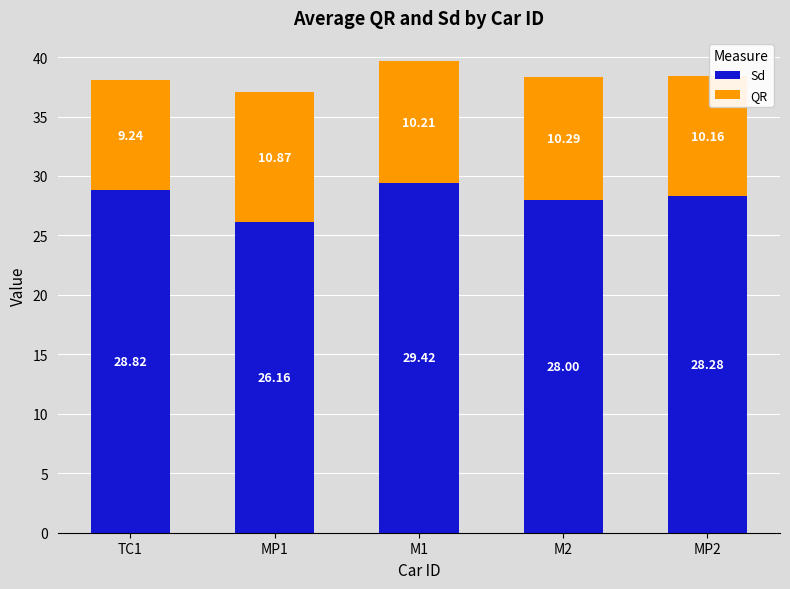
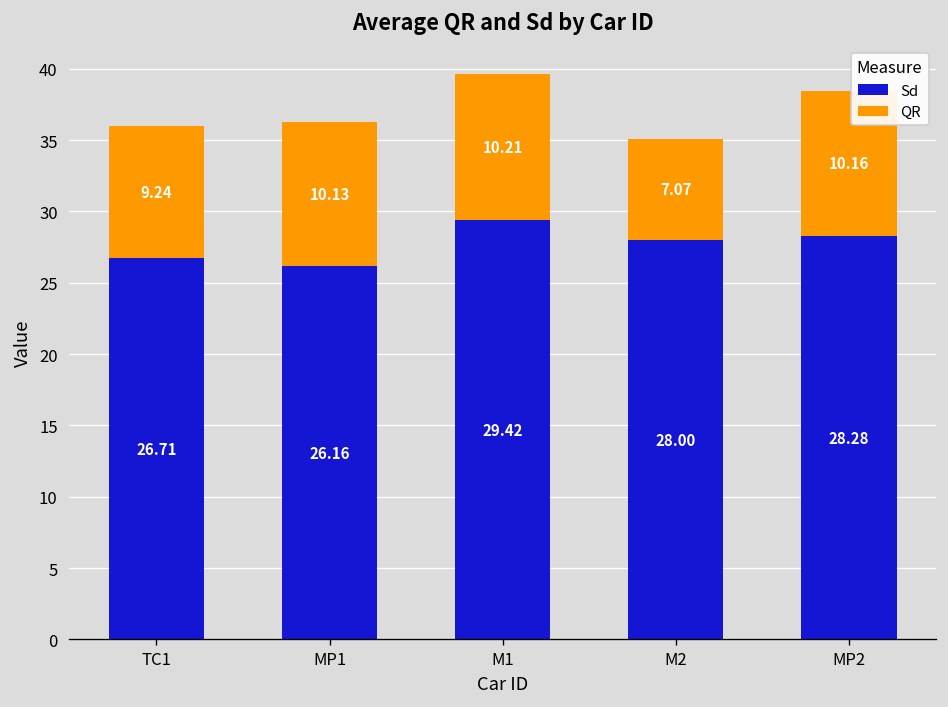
  {
    "Sd": {
-     "TC1": 28.82,
+     "TC1": 26.71,
      "MP1": 26.16,
      "M1": 29.42,
      "M2": 28.00,
      "MP2": 28.28
    },
    "QR": {
      "TC1": 9.24,
-     "MP1": 10.87,
+     "MP1": 10.13,
      "M1": 10.21,
-     "M2": 10.29,
+     "M2": 7.07,
      "MP2": 10.16
    }
  }
